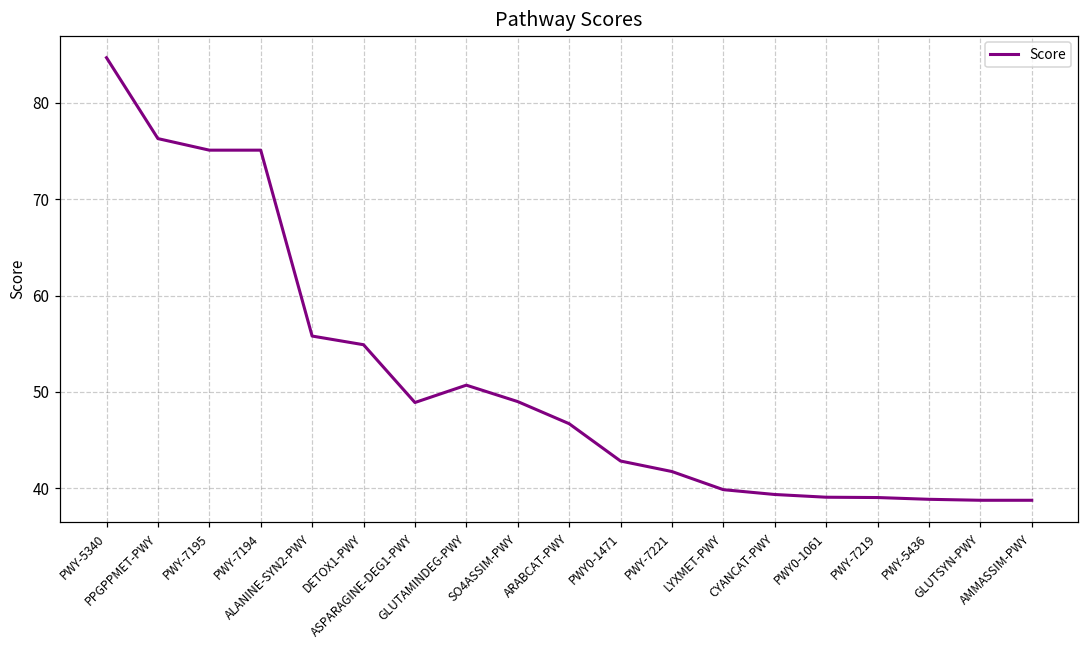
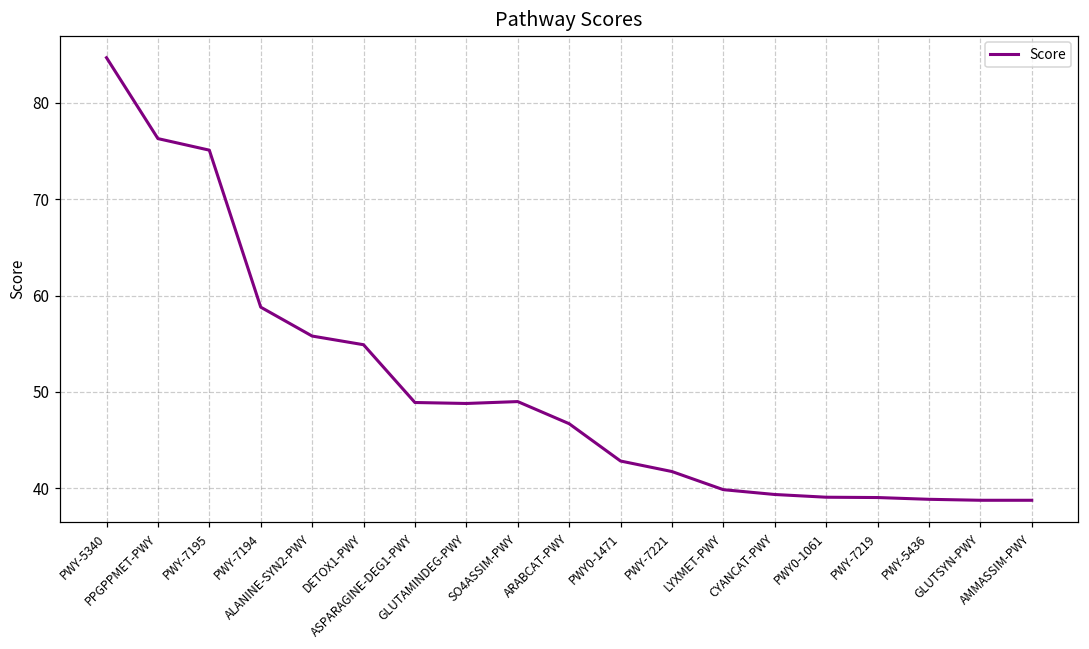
  {
    "PWY-5340": 85,
    "PPGPPMET-PWY": 76,
    "PWY-7195": 75,
-   "PWY-7194": 75,
+   "PWY-7194": 59,
    "ALANINE-SYN2-PWY": 56,
    "DETOX1-PWY": 55,
    "ASPARAGINE-DEG1-PWY": 49,
-   "GLUTAMINDEG-PWY": 51,
+   "GLUTAMINDEG-PWY": 49,
    "SO4ASSIM-PWY": 49,
    "ARABCAT-PWY": 47,
    "PWY0-1471": 43,
    "PWY-7221": 42,
    "LYXMET-PWY": 40,
    "CYANCAT-PWY": 39,
    "PWY0-1061": 39,
    "PWY-7219": 39,
    "PWY-5436": 39,
    "GLUTSYN-PWY": 39,
    "AMMASSIM-PWY": 39
  }
